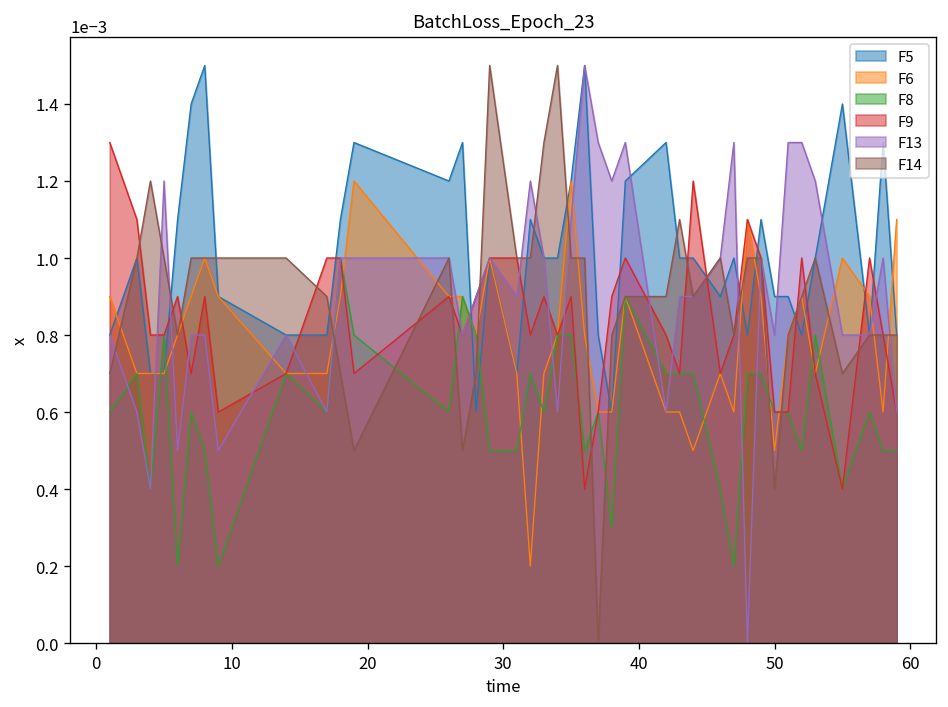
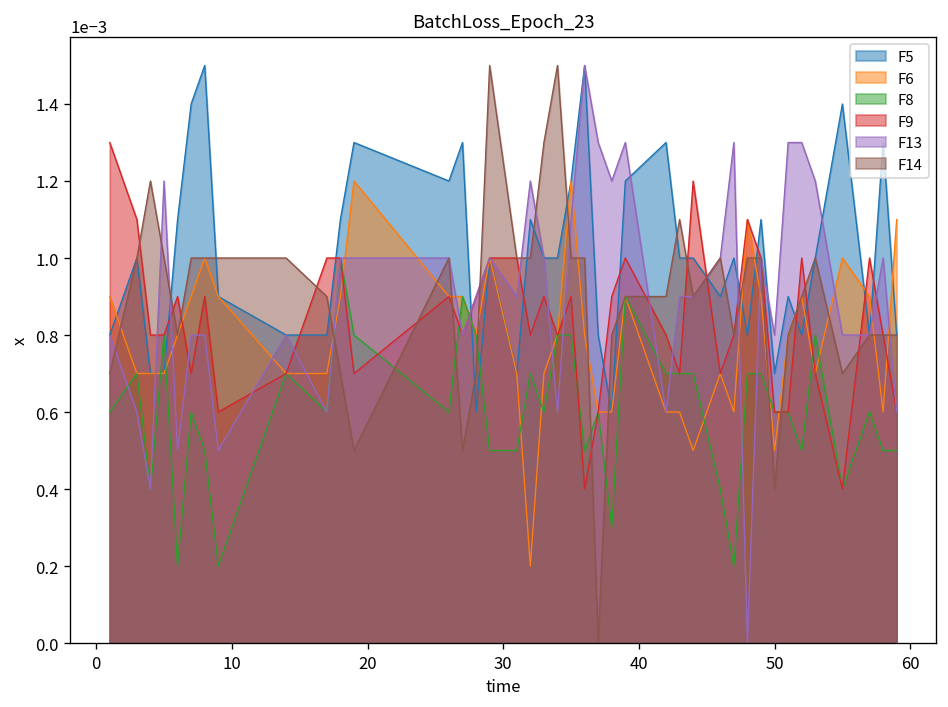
  {
    "F5": {
-     "50": 0.00090
+     "50": 0.00070
    },
    "F6": {
      "50": 0.00050
    },
    "F13": {
      "50": 0.00080
    },
    "F14": {
      "50": 0.00040
    }
  }
